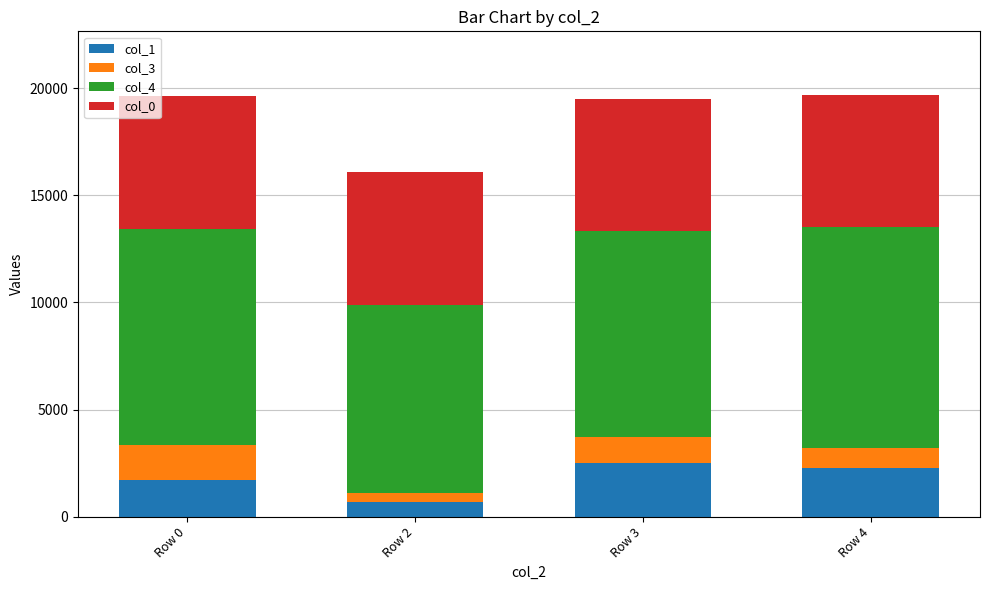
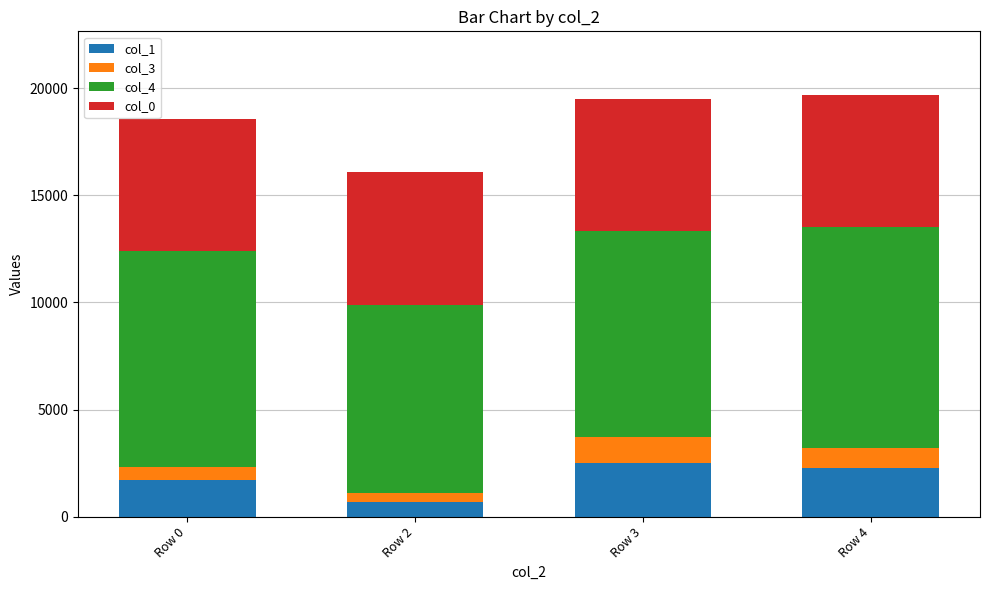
  {
    "col_1": {
      "Row 0": 1700,
      "Row 2": 700,
      "Row 3": 2500,
      "Row 4": 2300
    },
    "col_3": {
-     "Row 0": 1600,
+     "Row 0": 600,
      "Row 2": 500,
      "Row 3": 1200,
      "Row 4": 900
    },
    "col_4": {
      "Row 0": 10100,
      "Row 2": 8800,
      "Row 3": 9600,
      "Row 4": 10300
    },
    "col_0": {
      "Row 0": 6200,
      "Row 2": 6200,
      "Row 3": 6200,
      "Row 4": 6200
    }
  }
